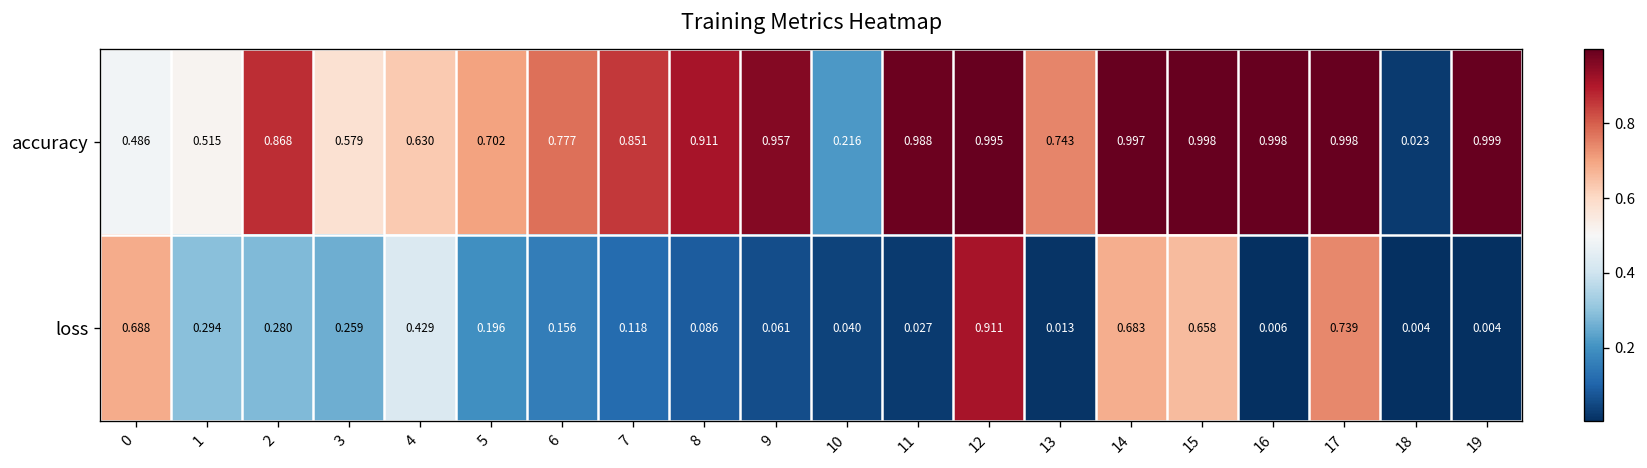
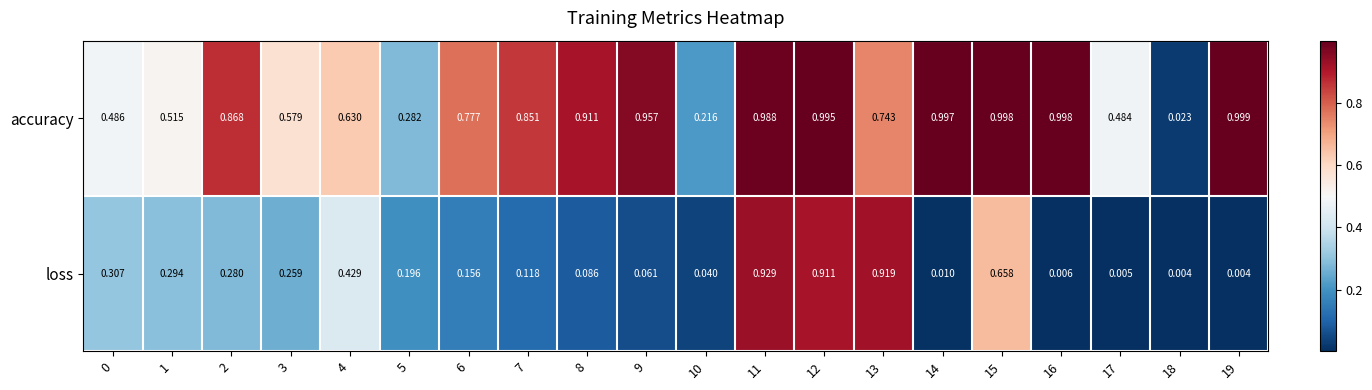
  {
    "accuracy": {
      "0": 0.486,
      "1": 0.515,
      "2": 0.868,
      "3": 0.579,
      "4": 0.630,
-     "5": 0.702,
+     "5": 0.282,
      "6": 0.777,
      "7": 0.851,
      "8": 0.911,
      "9": 0.957,
      "10": 0.216,
      "11": 0.988,
      "12": 0.995,
      "13": 0.743,
      "14": 0.997,
      "15": 0.998,
      "16": 0.998,
-     "17": 0.998,
+     "17": 0.484,
      "18": 0.023,
      "19": 0.999
    },
    "loss": {
-     "0": 0.688,
+     "0": 0.307,
      "1": 0.294,
      "2": 0.280,
      "3": 0.259,
      "4": 0.429,
      "5": 0.196,
      "6": 0.156,
      "7": 0.118,
      "8": 0.086,
      "9": 0.061,
      "10": 0.040,
-     "11": 0.027,
+     "11": 0.929,
      "12": 0.911,
-     "13": 0.013,
-     "14": 0.683,
+     "13": 0.919,
+     "14": 0.010,
      "15": 0.658,
      "16": 0.006,
-     "17": 0.739,
+     "17": 0.005,
      "18": 0.004,
      "19": 0.004
    }
  }
